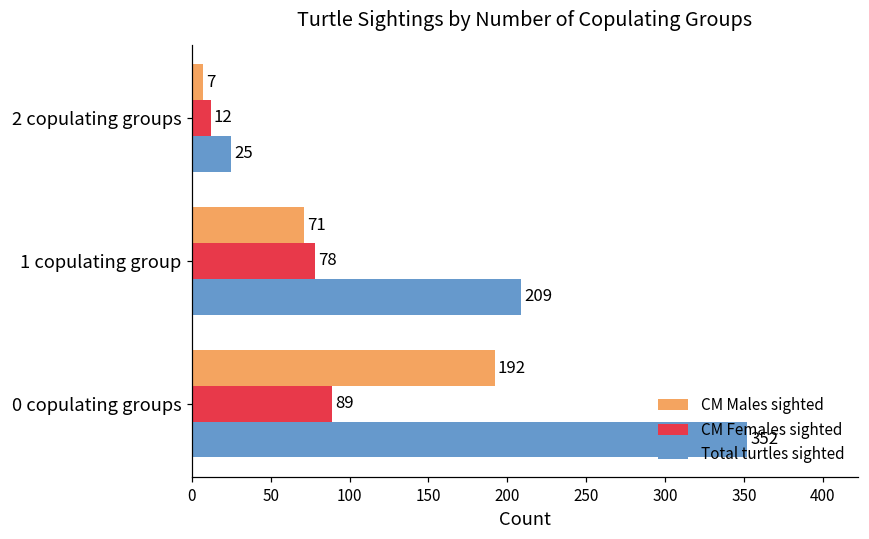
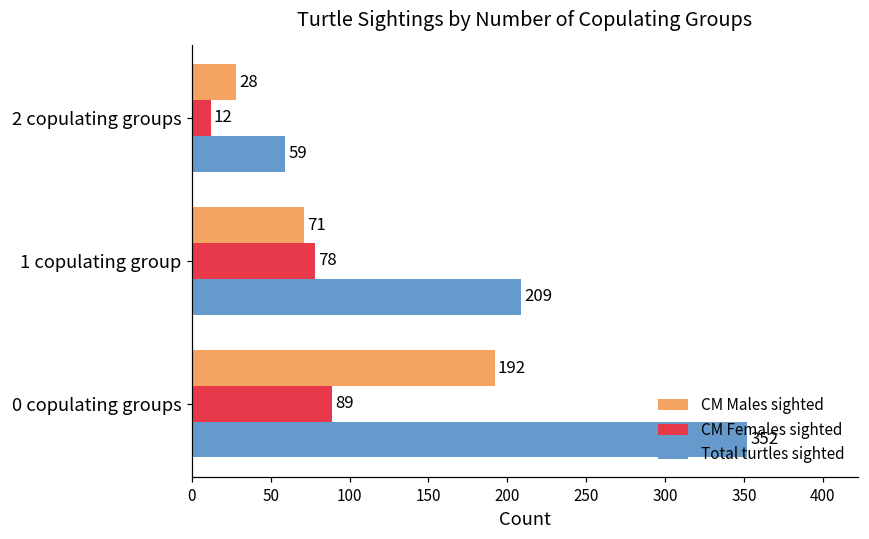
  {
    "CM Males sighted": {
-     "2 copulating groups": 7,
+     "2 copulating groups": 28,
      "1 copulating group": 71,
      "0 copulating groups": 192
    },
    "CM Females sighted": {
      "2 copulating groups": 12,
      "1 copulating group": 78,
      "0 copulating groups": 89
    },
    "Total turtles sighted": {
-     "2 copulating groups": 25,
+     "2 copulating groups": 59,
      "1 copulating group": 209,
      "0 copulating groups": 352
    }
  }
